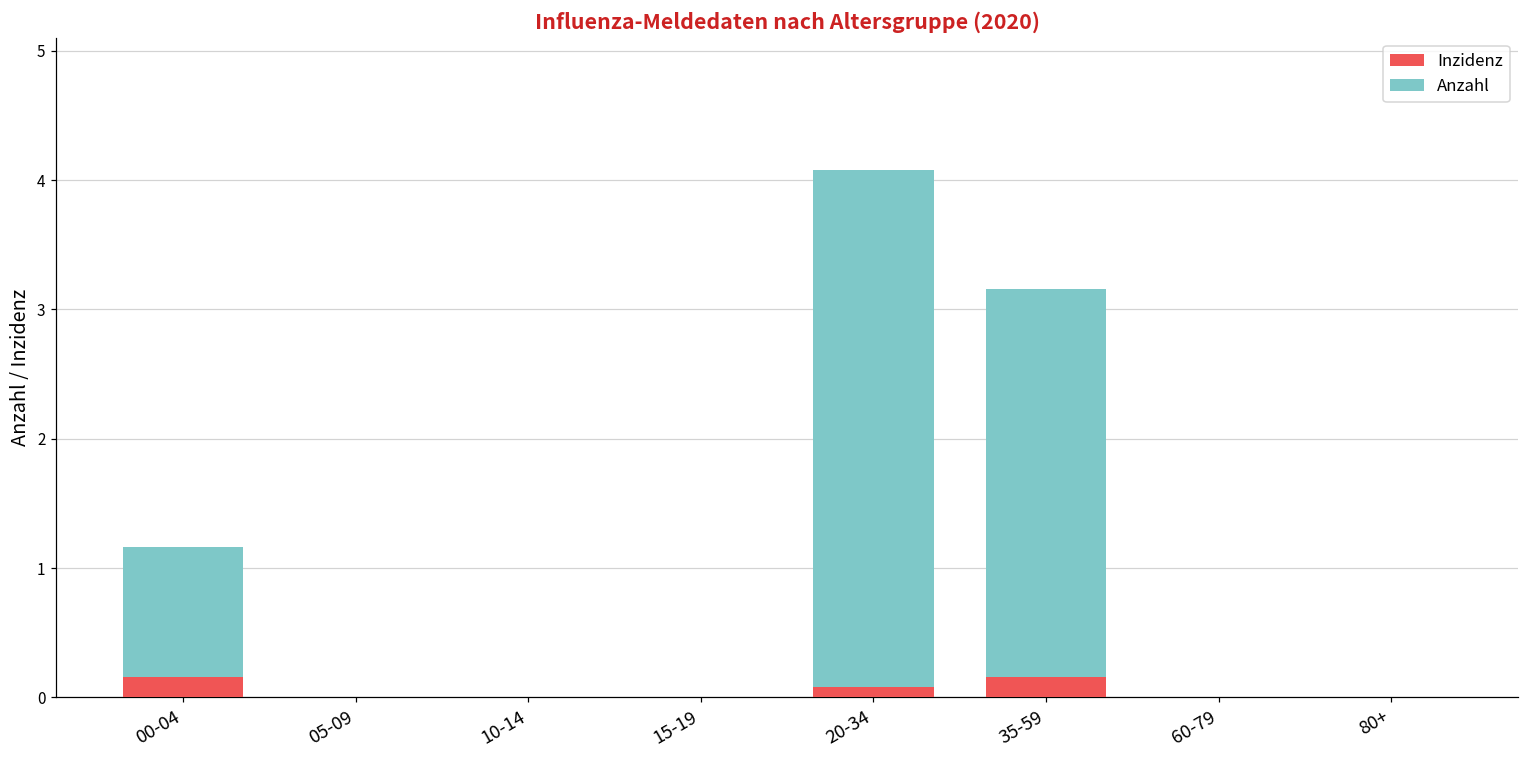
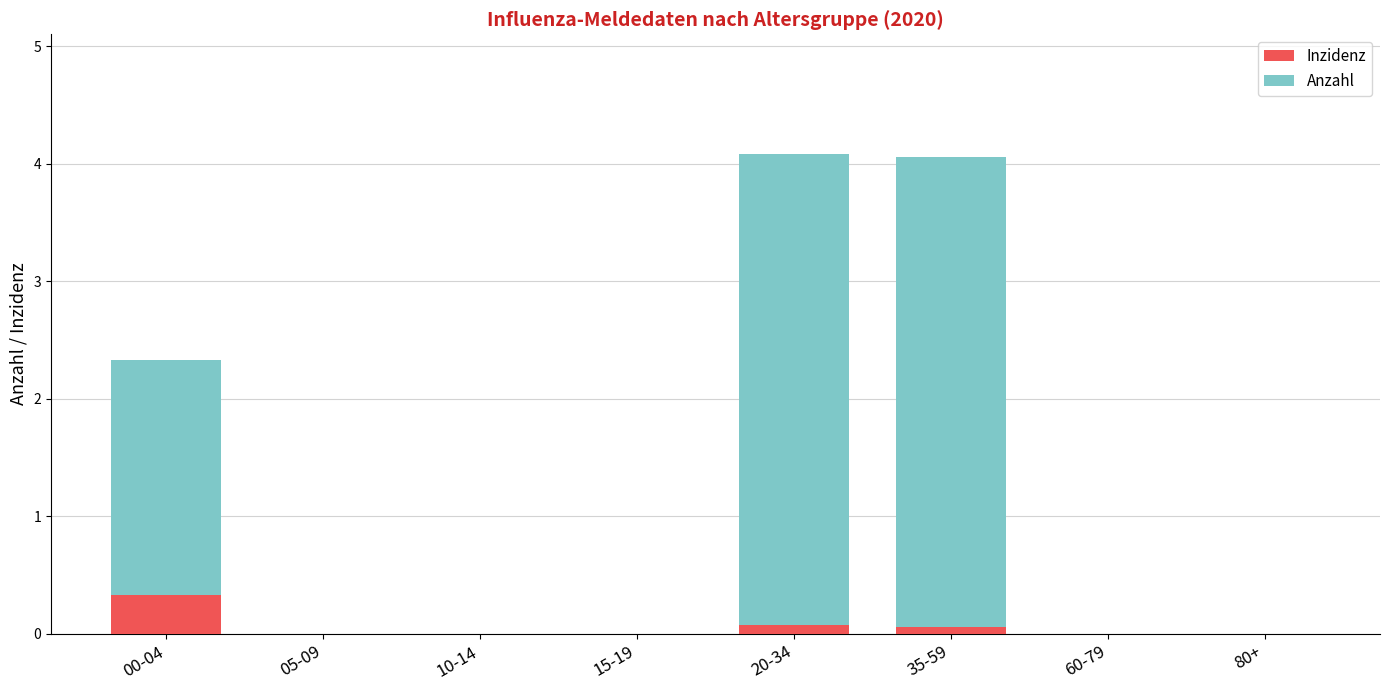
  {
    "Inzidenz": {
-     "00-04": 0.16,
+     "00-04": 0.33,
      "05-09": 0.00,
      "10-14": 0.00,
      "15-19": 0.00,
      "20-34": 0.08,
-     "35-59": 0.16,
+     "35-59": 0.06,
      "60-79": 0.00,
      "80+": 0.00
    },
    "Anzahl": {
-     "00-04": 1,
+     "00-04": 2,
      "05-09": 0,
      "10-14": 0,
      "15-19": 0,
      "20-34": 4,
-     "35-59": 3,
+     "35-59": 4,
      "60-79": 0,
      "80+": 0
    }
  }
